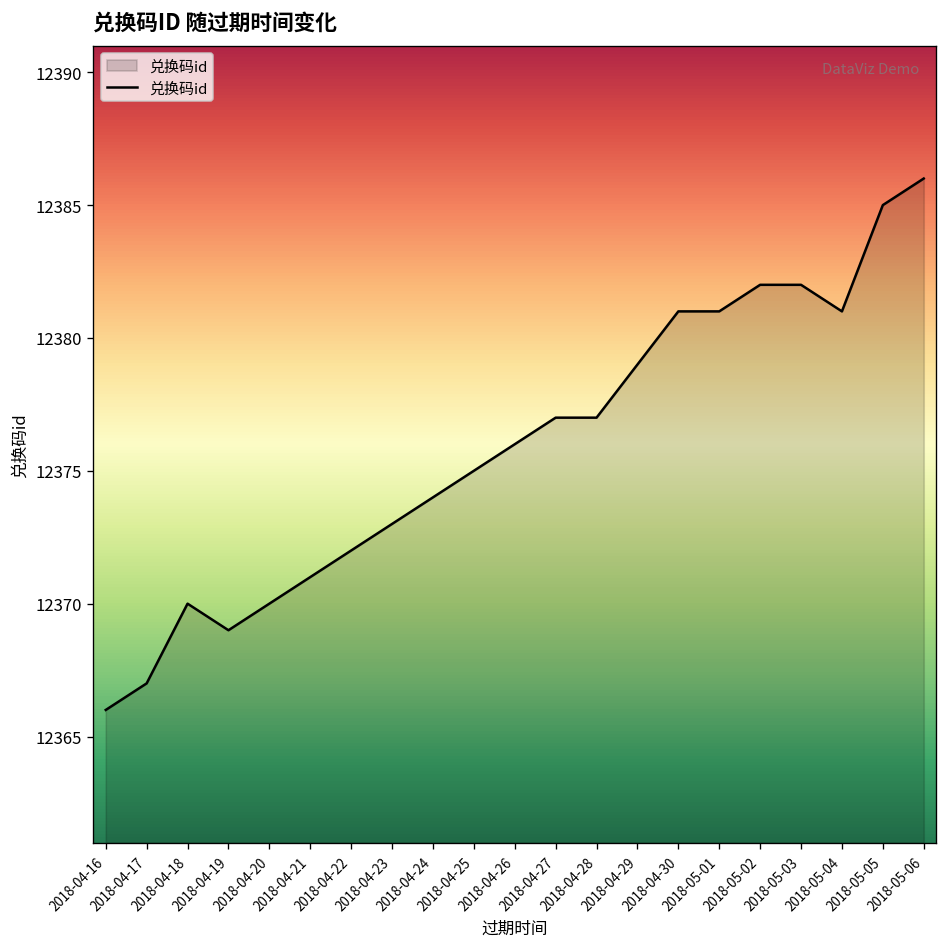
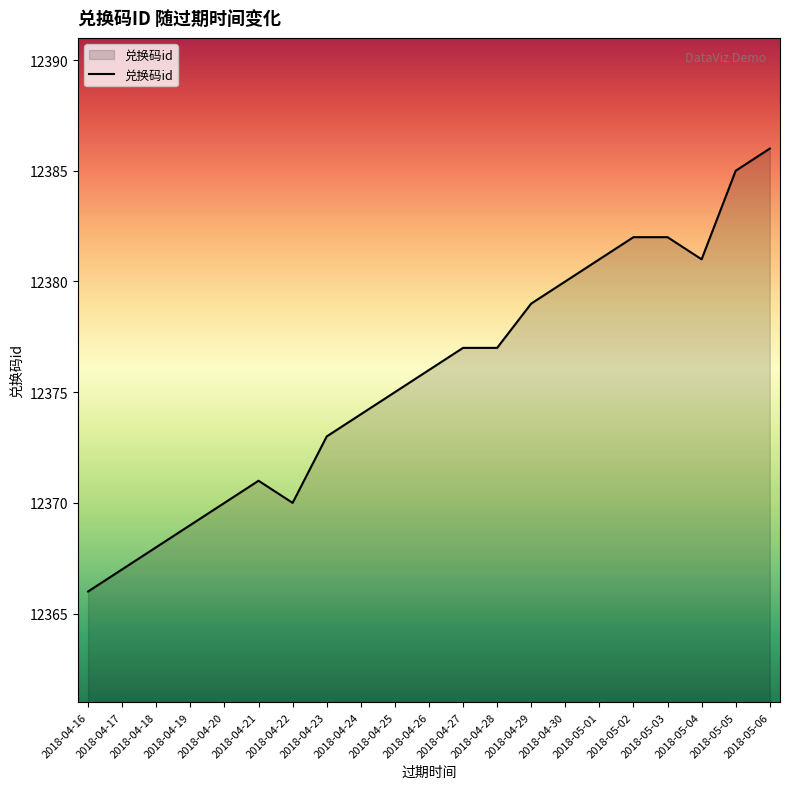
  {
    "2018-04-16": 12366,
    "2018-04-17": 12367,
-   "2018-04-18": 12370,
+   "2018-04-18": 12368,
    "2018-04-19": 12369,
    "2018-04-20": 12370,
    "2018-04-21": 12371,
-   "2018-04-22": 12372,
+   "2018-04-22": 12370,
    "2018-04-23": 12373,
    "2018-04-24": 12374,
    "2018-04-25": 12375,
    "2018-04-26": 12376,
    "2018-04-27": 12377,
    "2018-04-28": 12377,
    "2018-04-29": 12379,
-   "2018-04-30": 12381,
+   "2018-04-30": 12380,
    "2018-05-01": 12381,
    "2018-05-02": 12382,
    "2018-05-03": 12382,
    "2018-05-04": 12381,
    "2018-05-05": 12385,
    "2018-05-06": 12386
  }
